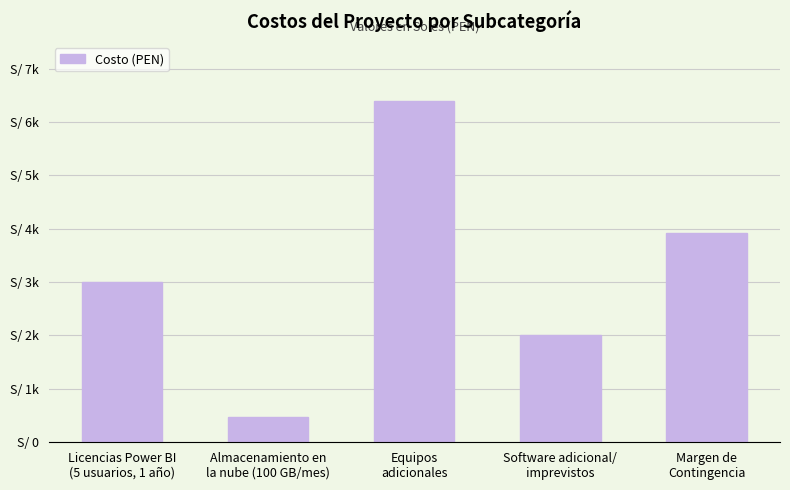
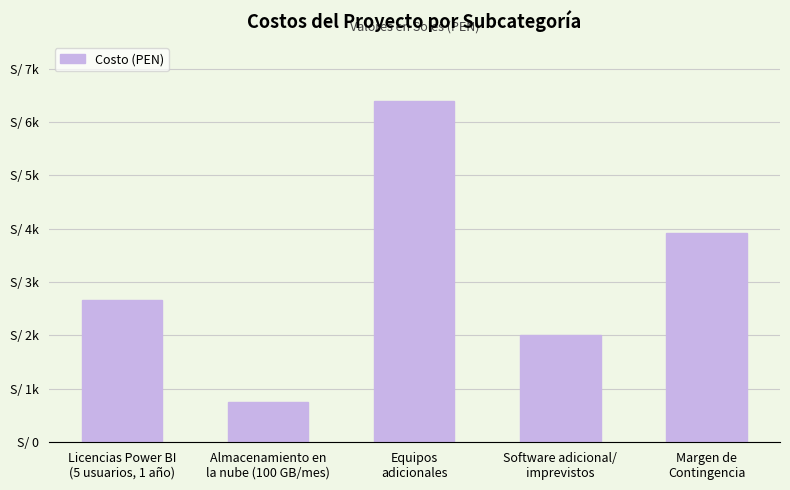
  {
-   "Licencias Power BI (5 usuarios, 1 año)": "S/ 3000",
-   "Almacenamiento en la nube (100 GB/mes)": "S/ 500",
+   "Licencias Power BI (5 usuarios, 1 año)": "S/ 2700",
+   "Almacenamiento en la nube (100 GB/mes)": "S/ 800",
    "Equipos adicionales": "S/ 6400",
    "Software adicional/ imprevistos": "S/ 2000",
    "Margen de Contingencia": "S/ 3900"
  }
